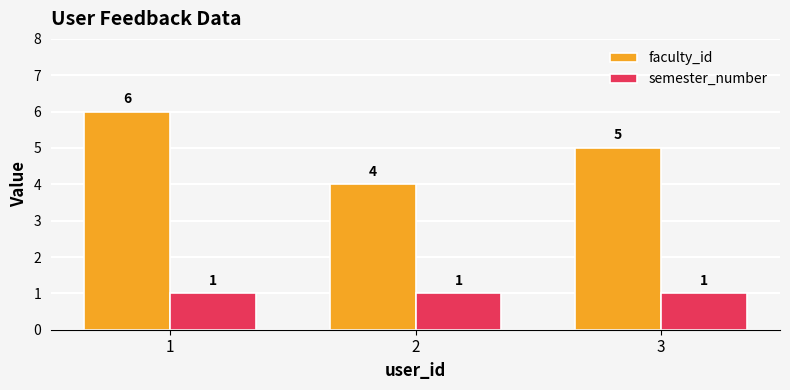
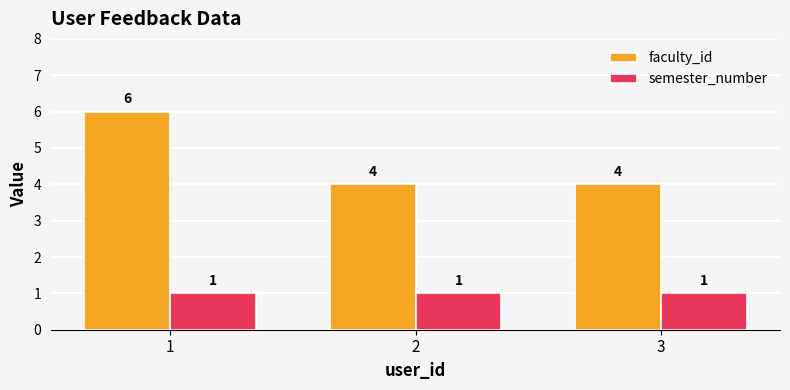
  {
    "faculty_id": {
      "1": 6,
      "2": 4,
-     "3": 5
+     "3": 4
    },
    "semester_number": {
      "1": 1,
      "2": 1,
      "3": 1
    }
  }
